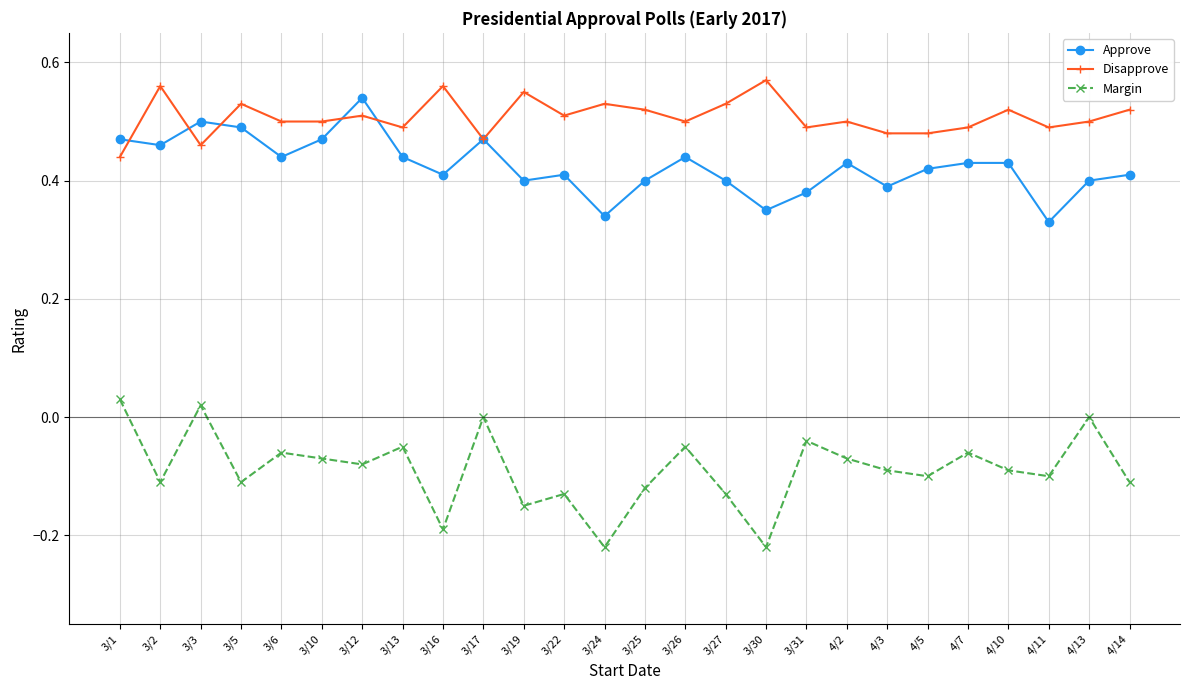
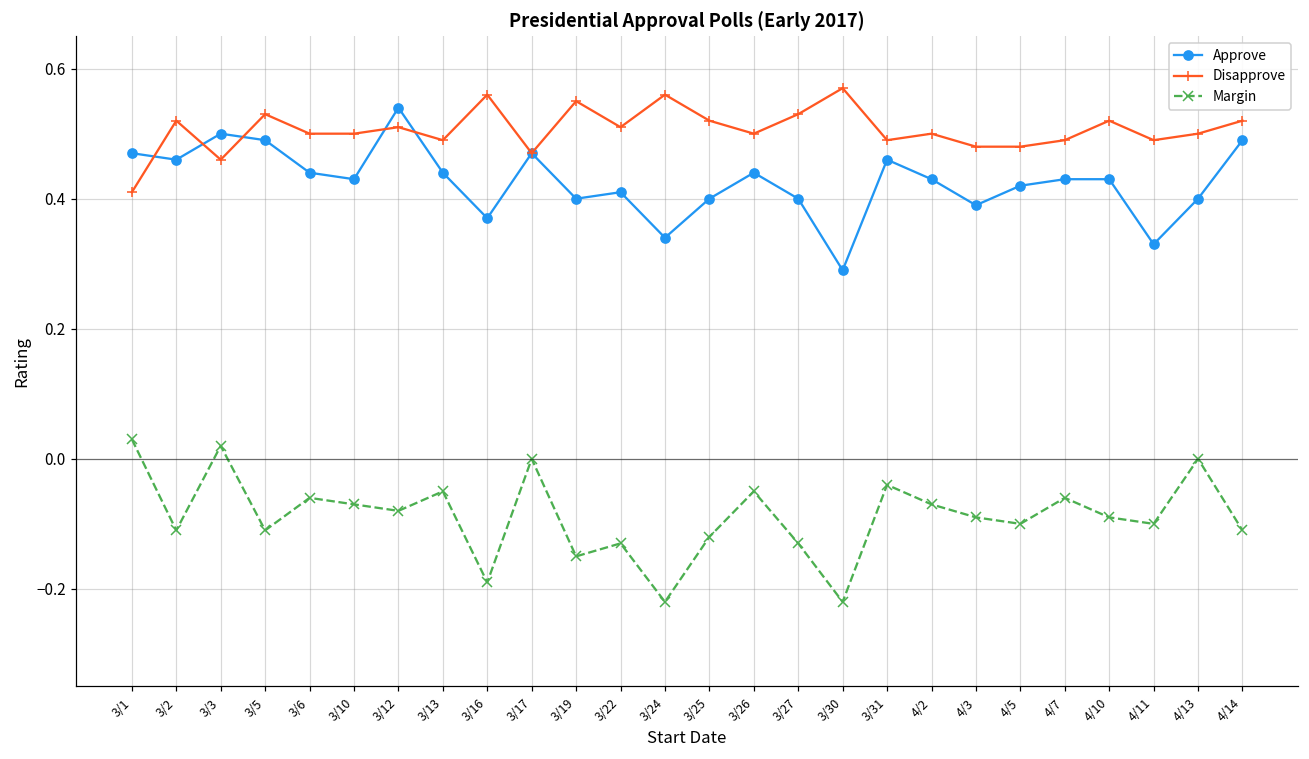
  {
    "Approve": {
      "3/1": 0.47,
      "3/2": 0.46,
      "3/3": 0.50,
      "3/5": 0.49,
      "3/6": 0.44,
-     "3/10": 0.47,
+     "3/10": 0.43,
      "3/12": 0.54,
      "3/13": 0.44,
-     "3/16": 0.41,
+     "3/16": 0.37,
      "3/19": 0.40,
      "3/22": 0.41,
      "3/24": 0.34,
      "3/25": 0.40,
      "3/26": 0.44,
      "3/27": 0.40,
-     "3/30": 0.35,
-     "3/31": 0.38,
+     "3/30": 0.29,
+     "3/31": 0.46,
      "4/2": 0.43,
      "4/3": 0.39,
      "4/5": 0.42,
      "4/7": 0.43,
      "4/10": 0.43,
      "4/11": 0.33,
      "4/13": 0.40,
-     "4/14": 0.41
+     "4/14": 0.49
    },
    "Disapprove": {
-     "3/1": 0.44,
-     "3/2": 0.56,
+     "3/1": 0.41,
+     "3/2": 0.52,
      "3/3": 0.46,
      "3/5": 0.53,
      "3/6": 0.50,
      "3/10": 0.50,
      "3/12": 0.51,
      "3/13": 0.49,
      "3/16": 0.56,
      "3/19": 0.55,
      "3/22": 0.51,
-     "3/24": 0.53,
+     "3/24": 0.56,
      "3/25": 0.52,
      "3/26": 0.50,
      "3/27": 0.53,
      "3/30": 0.57,
      "3/31": 0.49,
      "4/2": 0.50,
      "4/3": 0.48,
      "4/5": 0.48,
      "4/7": 0.49,
      "4/10": 0.52,
      "4/11": 0.49,
      "4/13": 0.50,
      "4/14": 0.52
    },
    "Margin": {
      "3/1": 0.03,
      "3/2": -0.11,
      "3/3": 0.02,
      "3/5": -0.11,
      "3/6": -0.06,
      "3/10": -0.07,
      "3/12": -0.08,
      "3/13": -0.05,
      "3/16": -0.19,
      "3/17": 0.00,
      "3/19": -0.15,
      "3/22": -0.13,
      "3/24": -0.22,
      "3/25": -0.12,
      "3/26": -0.05,
      "3/27": -0.13,
      "3/30": -0.22,
      "3/31": -0.04,
      "4/2": -0.07,
      "4/3": -0.09,
      "4/5": -0.10,
      "4/7": -0.06,
      "4/10": -0.09,
      "4/11": -0.10,
      "4/13": 0.00,
      "4/14": -0.11
    }
  }
